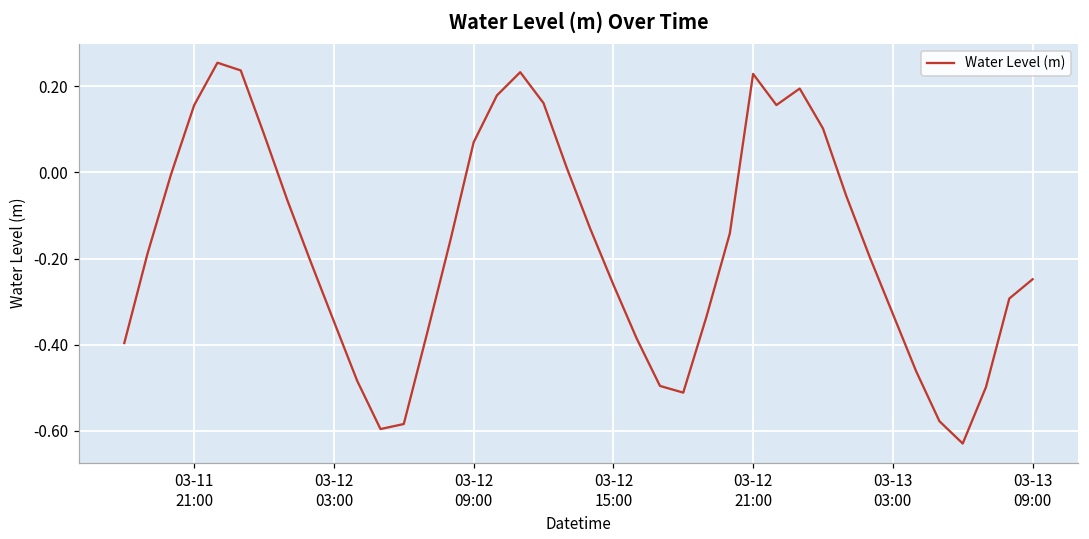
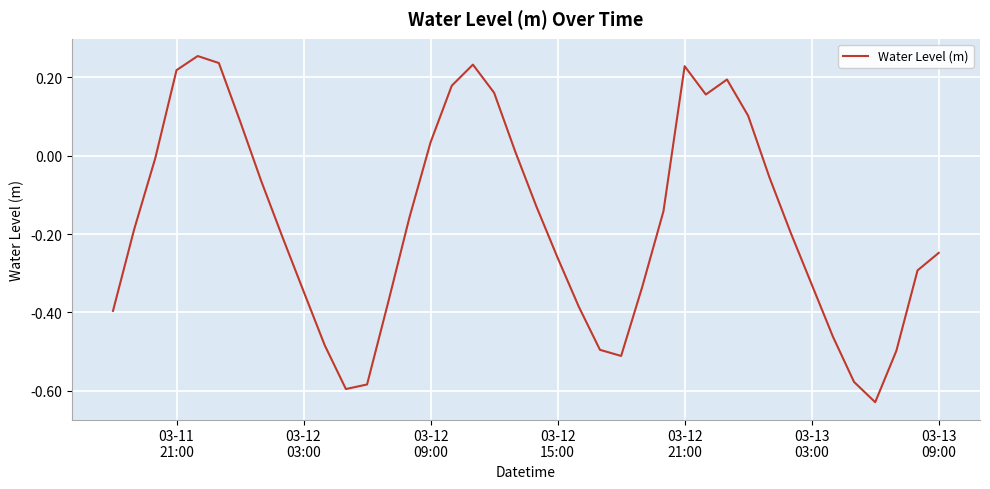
  {
-   "03-11 21:00": 0.16,
+   "03-11 21:00": 0.22,
    "03-12 03:00": -0.35,
-   "03-12 09:00": 0.07,
+   "03-12 09:00": 0.03,
    "03-12 15:00": -0.26,
    "03-12 21:00": 0.23,
    "03-13 03:00": -0.33,
    "03-13 09:00": -0.25
  }
